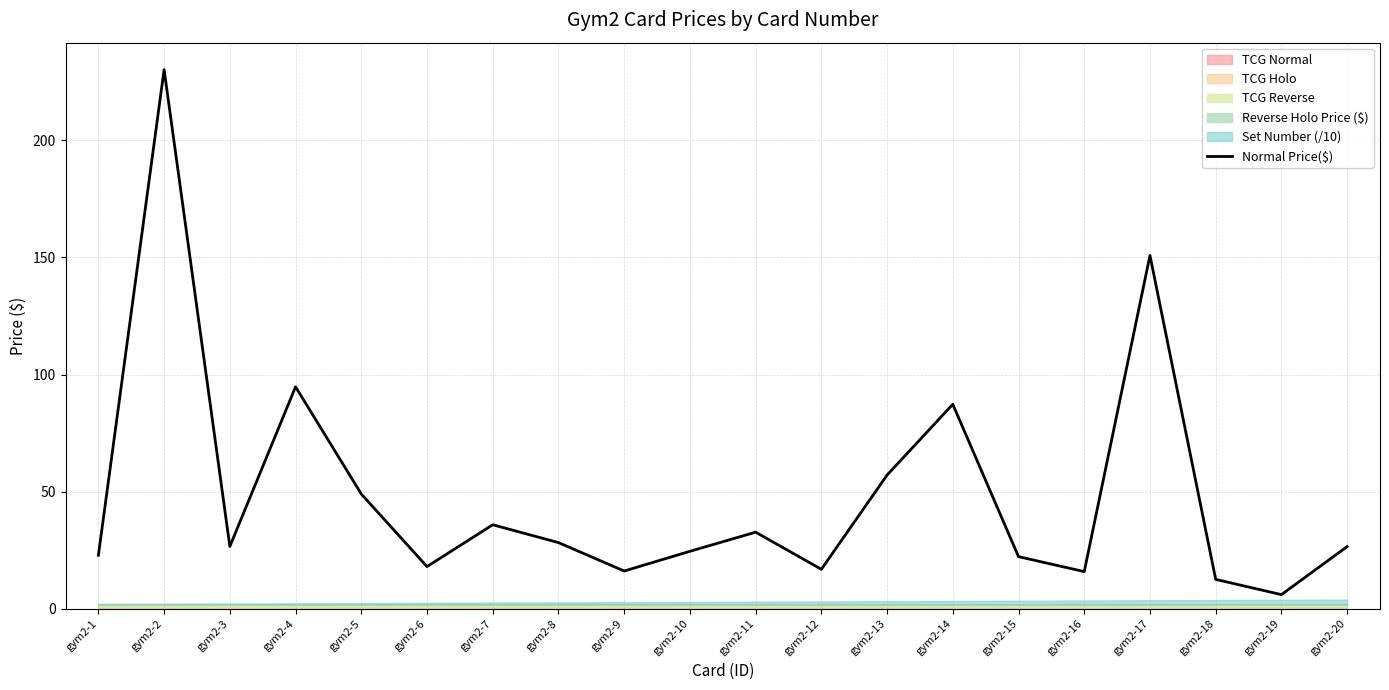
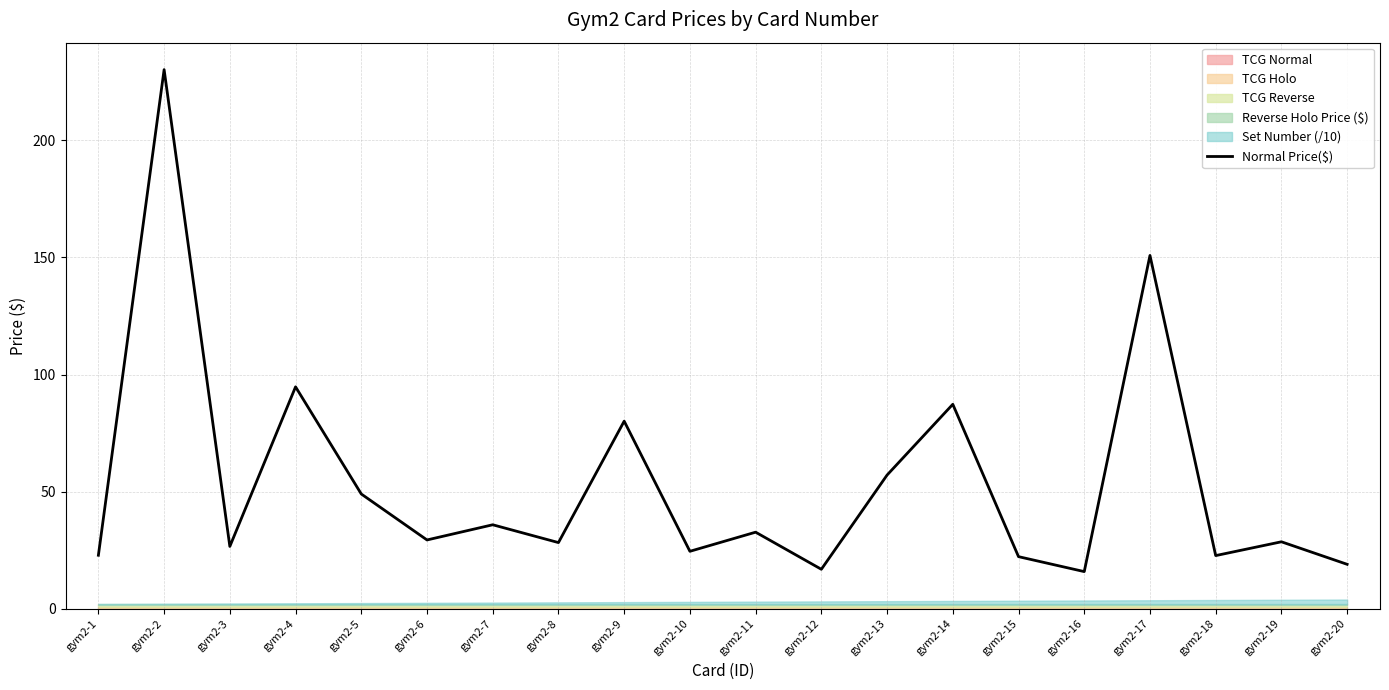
  {
    "Normal Price($)": {
      "gym2-1": 23,
      "gym2-2": 230,
      "gym2-3": 27,
      "gym2-4": 95,
      "gym2-5": 49,
-     "gym2-6": 18,
+     "gym2-6": 29,
      "gym2-7": 36,
      "gym2-8": 28,
-     "gym2-9": 16,
+     "gym2-9": 80,
      "gym2-10": 25,
      "gym2-11": 33,
      "gym2-12": 17,
      "gym2-13": 57,
      "gym2-14": 87,
      "gym2-15": 22,
      "gym2-16": 16,
      "gym2-17": 151,
-     "gym2-18": 13,
-     "gym2-19": 6,
-     "gym2-20": 27
+     "gym2-18": 23,
+     "gym2-19": 29,
+     "gym2-20": 19
    }
  }
